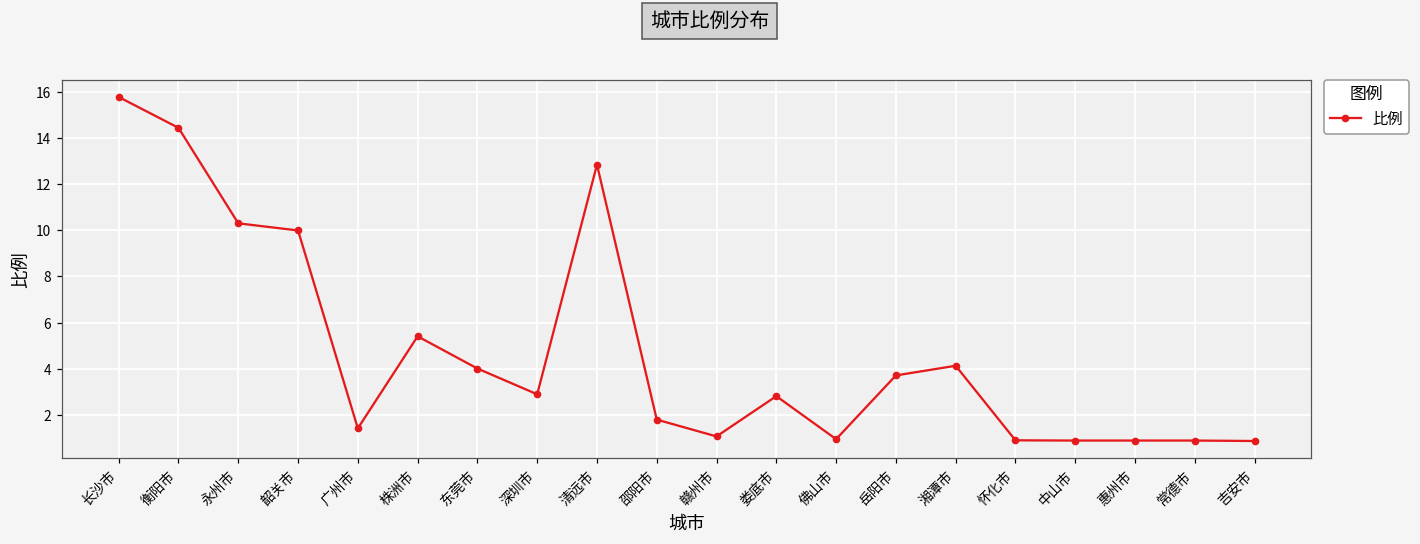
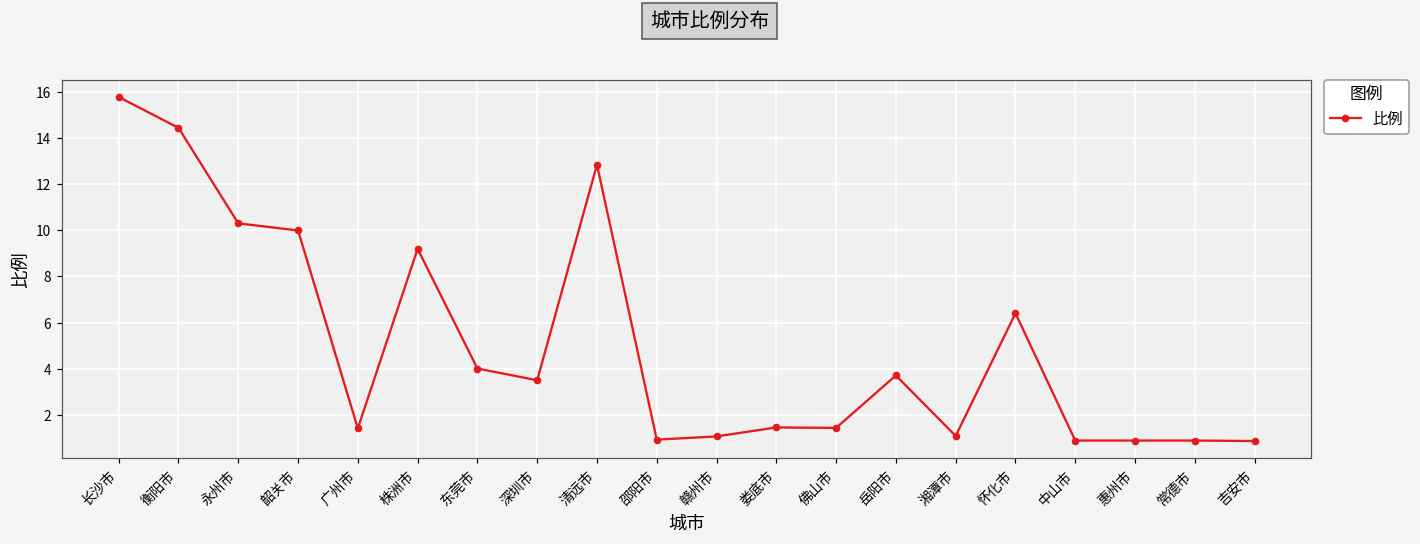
  {
    "长沙市": 15.8,
    "衡阳市": 14.5,
    "永州市": 10.3,
    "韶关市": 10.0,
    "广州市": 1.4,
-   "株洲市": 5.4,
+   "株洲市": 9.2,
    "东莞市": 4.0,
-   "深圳市": 2.9,
+   "深圳市": 3.5,
    "清远市": 12.9,
-   "邵阳市": 1.8,
+   "邵阳市": 0.9,
    "赣州市": 1.1,
-   "娄底市": 2.8,
-   "佛山市": 0.9,
+   "娄底市": 1.4,
+   "佛山市": 1.4,
    "岳阳市": 3.7,
-   "湘潭市": 4.1,
-   "怀化市": 0.9,
+   "湘潭市": 1.1,
+   "怀化市": 6.4,
    "中山市": 0.9,
    "惠州市": 0.9,
    "常德市": 0.9,
    "吉安市": 0.9
  }
